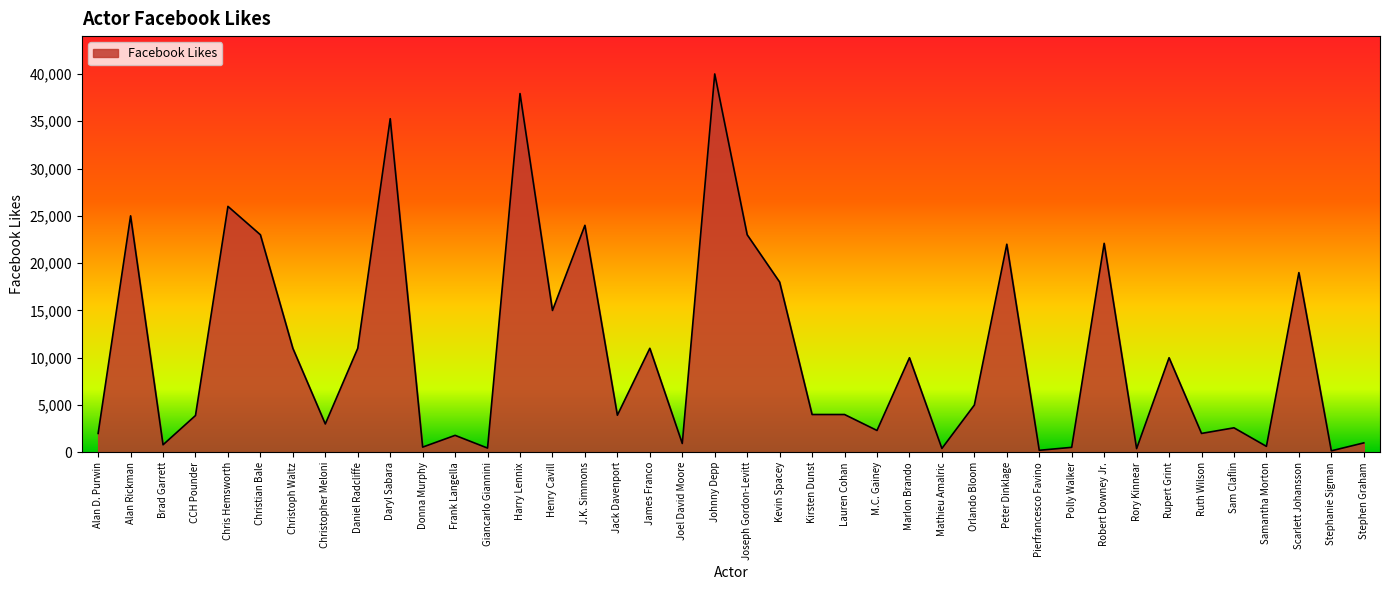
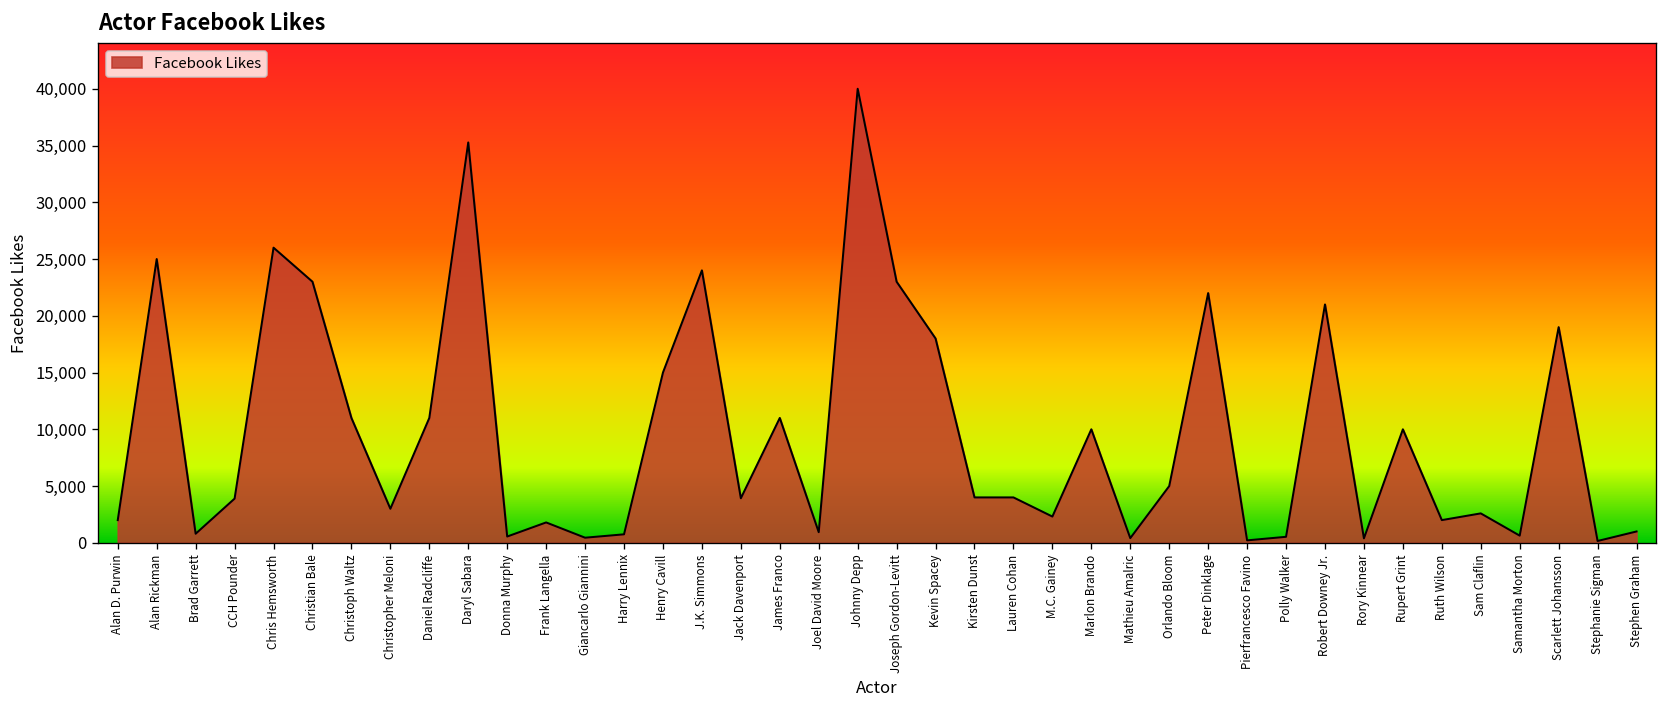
  {
    "Alan D. Purwin": "2,000",
    "Alan Rickman": "25,000",
    "Brad Garrett": "1,000",
    "CCH Pounder": "4,000",
    "Chris Hemsworth": "26,000",
    "Christian Bale": "23,000",
    "Christoph Waltz": "11,000",
    "Christopher Meloni": "3,000",
    "Daniel Radcliffe": "11,000",
    "Daryl Sabara": "35,000",
    "Donna Murphy": "1,000",
    "Frank Langella": "2,000",
    "Giancarlo Giannini": "0",
-   "Harry Lennix": "38,000",
+   "Harry Lennix": "1,000",
    "Henry Cavill": "15,000",
    "J.K. Simmons": "24,000",
    "Jack Davenport": "4,000",
    "James Franco": "11,000",
    "Joel David Moore": "1,000",
    "Johnny Depp": "40,000",
    "Joseph Gordon-Levitt": "23,000",
    "Kevin Spacey": "18,000",
    "Kirsten Dunst": "4,000",
    "Lauren Cohan": "4,000",
    "M.C. Gainey": "2,000",
    "Marlon Brando": "10,000",
    "Mathieu Amalric": "0",
    "Orlando Bloom": "5,000",
    "Peter Dinklage": "22,000",
    "Pierfrancesco Favino": "0",
    "Polly Walker": "1,000",
-   "Robert Downey Jr.": "22,000",
+   "Robert Downey Jr.": "21,000",
    "Rory Kinnear": "0",
    "Rupert Grint": "10,000",
    "Ruth Wilson": "2,000",
    "Sam Claflin": "3,000",
    "Samantha Morton": "1,000",
    "Scarlett Johansson": "19,000",
    "Stephanie Sigman": "0",
    "Stephen Graham": "1,000"
  }
